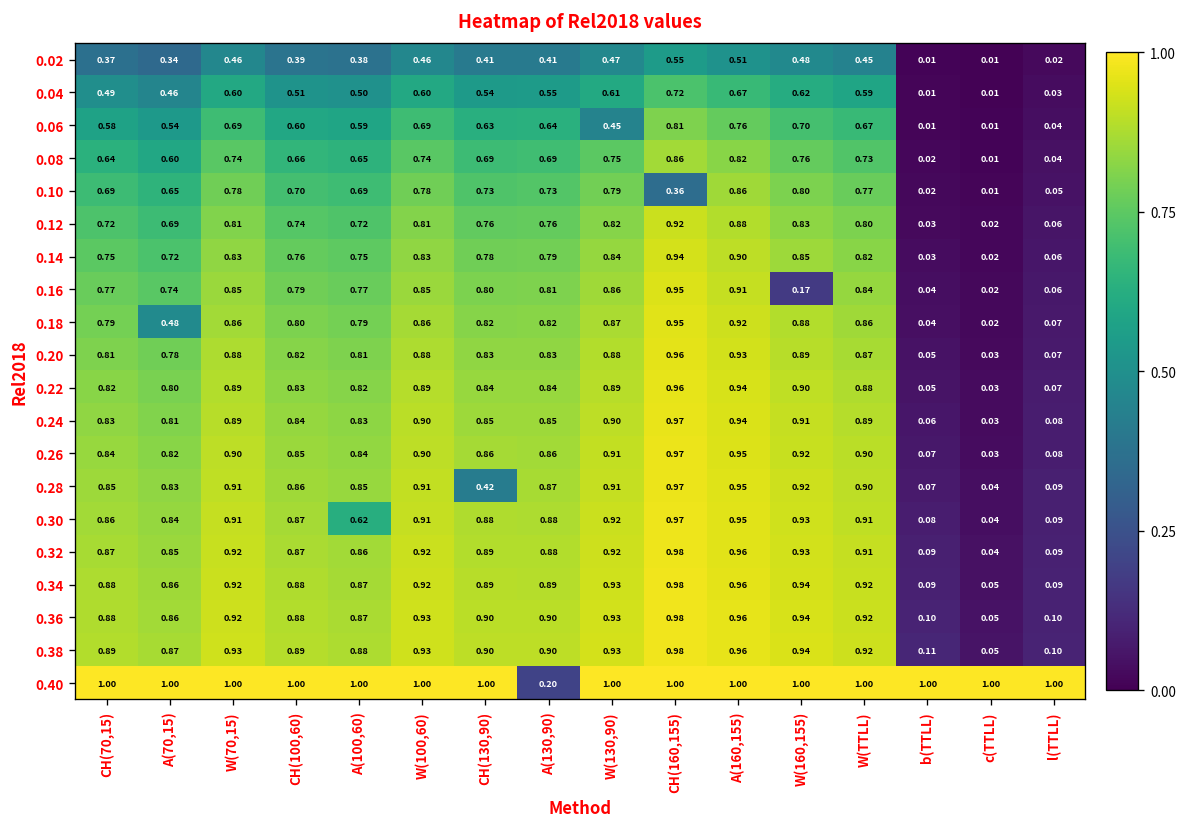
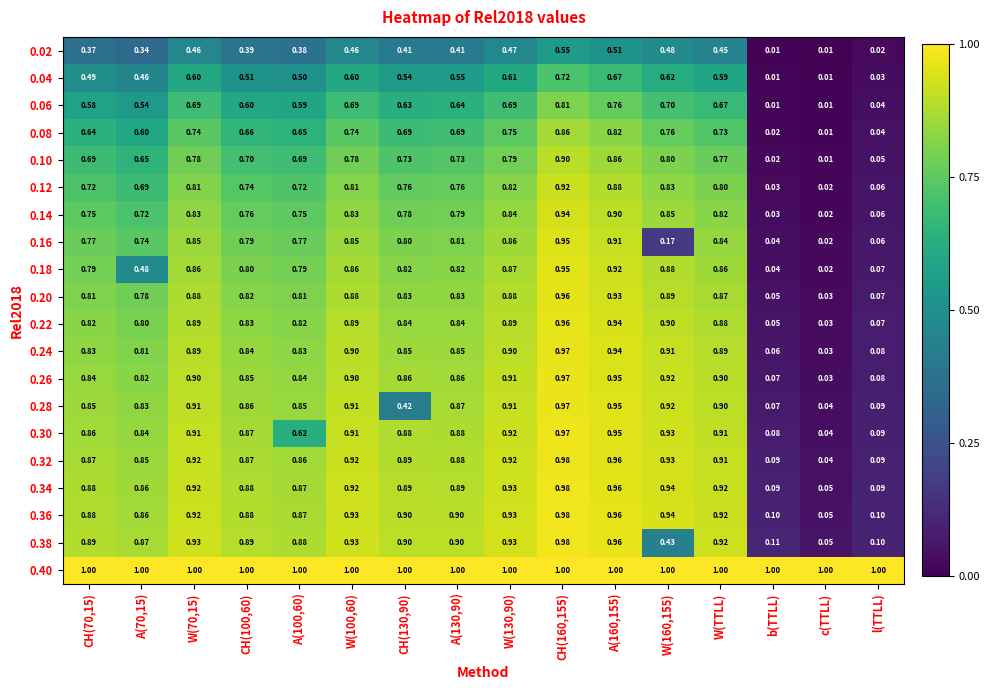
  {
    "0.06": {
      "CH(70,15)": 0.58,
      "A(70,15)": 0.54,
      "W(70,15)": 0.69,
      "CH(100,60)": 0.60,
      "A(100,60)": 0.59,
      "W(100,60)": 0.69,
      "CH(130,90)": 0.63,
      "A(130,90)": 0.64,
-     "W(130,90)": 0.45,
+     "W(130,90)": 0.69,
      "CH(160,155)": 0.81,
      "A(160,155)": 0.76,
      "W(160,155)": 0.70,
      "W(TTLL)": 0.67,
      "b(TTLL)": 0.01,
      "c(TTLL)": 0.01,
      "l(TTLL)": 0.04
    },
    "0.10": {
      "CH(70,15)": 0.69,
      "A(70,15)": 0.65,
      "W(70,15)": 0.78,
      "CH(100,60)": 0.70,
      "A(100,60)": 0.69,
      "W(100,60)": 0.78,
      "CH(130,90)": 0.73,
      "A(130,90)": 0.73,
      "W(130,90)": 0.79,
-     "CH(160,155)": 0.36,
+     "CH(160,155)": 0.90,
      "A(160,155)": 0.86,
      "W(160,155)": 0.80,
      "W(TTLL)": 0.77,
      "b(TTLL)": 0.02,
      "c(TTLL)": 0.01,
      "l(TTLL)": 0.05
    },
    "0.38": {
      "CH(70,15)": 0.89,
      "A(70,15)": 0.87,
      "W(70,15)": 0.93,
      "CH(100,60)": 0.89,
      "A(100,60)": 0.88,
      "W(100,60)": 0.93,
      "CH(130,90)": 0.90,
      "A(130,90)": 0.90,
      "W(130,90)": 0.93,
      "CH(160,155)": 0.98,
      "A(160,155)": 0.96,
-     "W(160,155)": 0.94,
+     "W(160,155)": 0.43,
      "W(TTLL)": 0.92,
      "b(TTLL)": 0.11,
      "c(TTLL)": 0.05,
      "l(TTLL)": 0.10
    },
    "0.40": {
      "CH(70,15)": 1.00,
      "A(70,15)": 1.00,
      "W(70,15)": 1.00,
      "CH(100,60)": 1.00,
      "A(100,60)": 1.00,
      "W(100,60)": 1.00,
      "CH(130,90)": 1.00,
-     "A(130,90)": 0.20,
+     "A(130,90)": 1.00,
      "W(130,90)": 1.00,
      "CH(160,155)": 1.00,
      "A(160,155)": 1.00,
      "W(160,155)": 1.00,
      "W(TTLL)": 1.00,
      "b(TTLL)": 1.00,
      "c(TTLL)": 1.00,
      "l(TTLL)": 1.00
    }
  }
